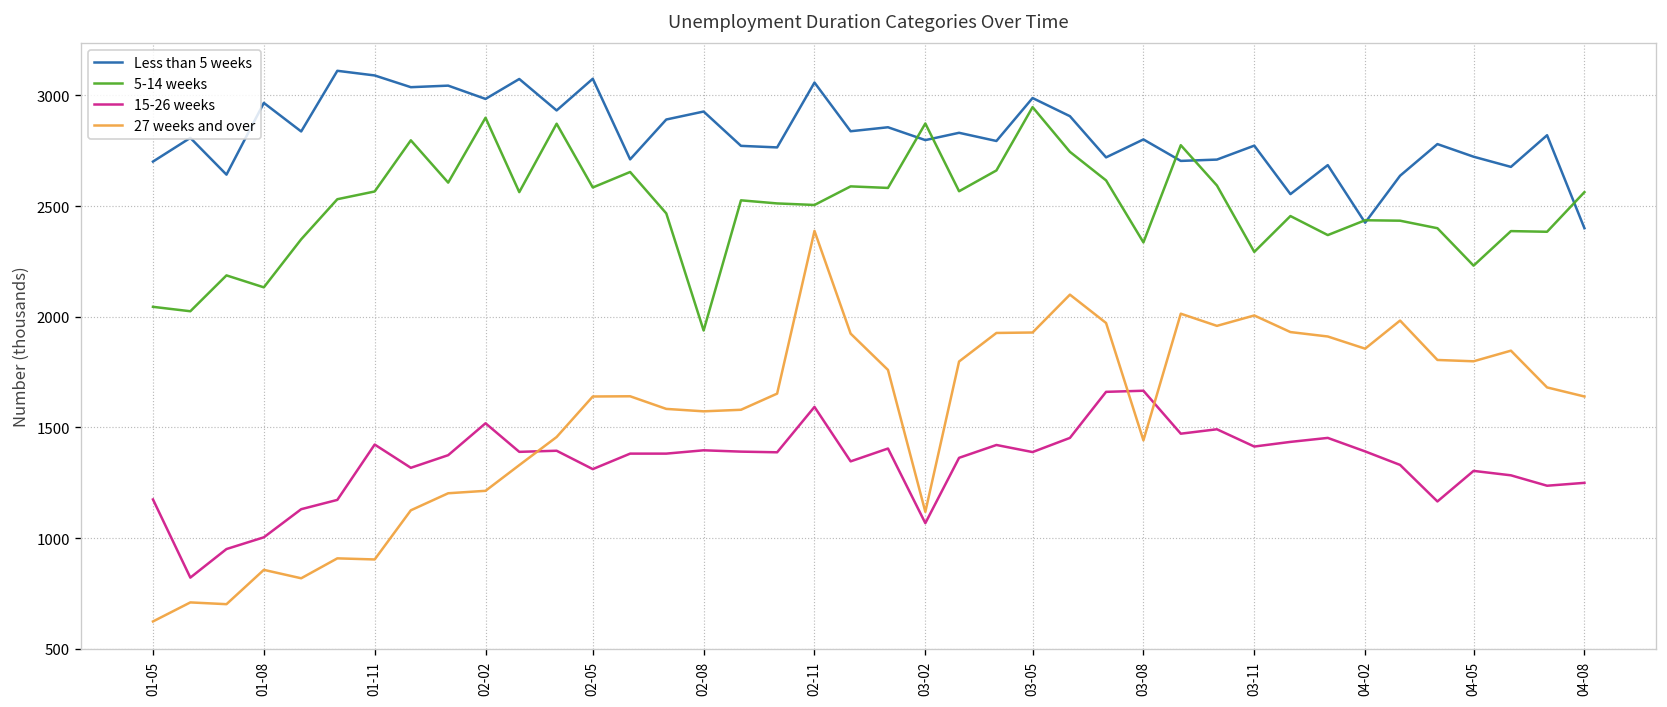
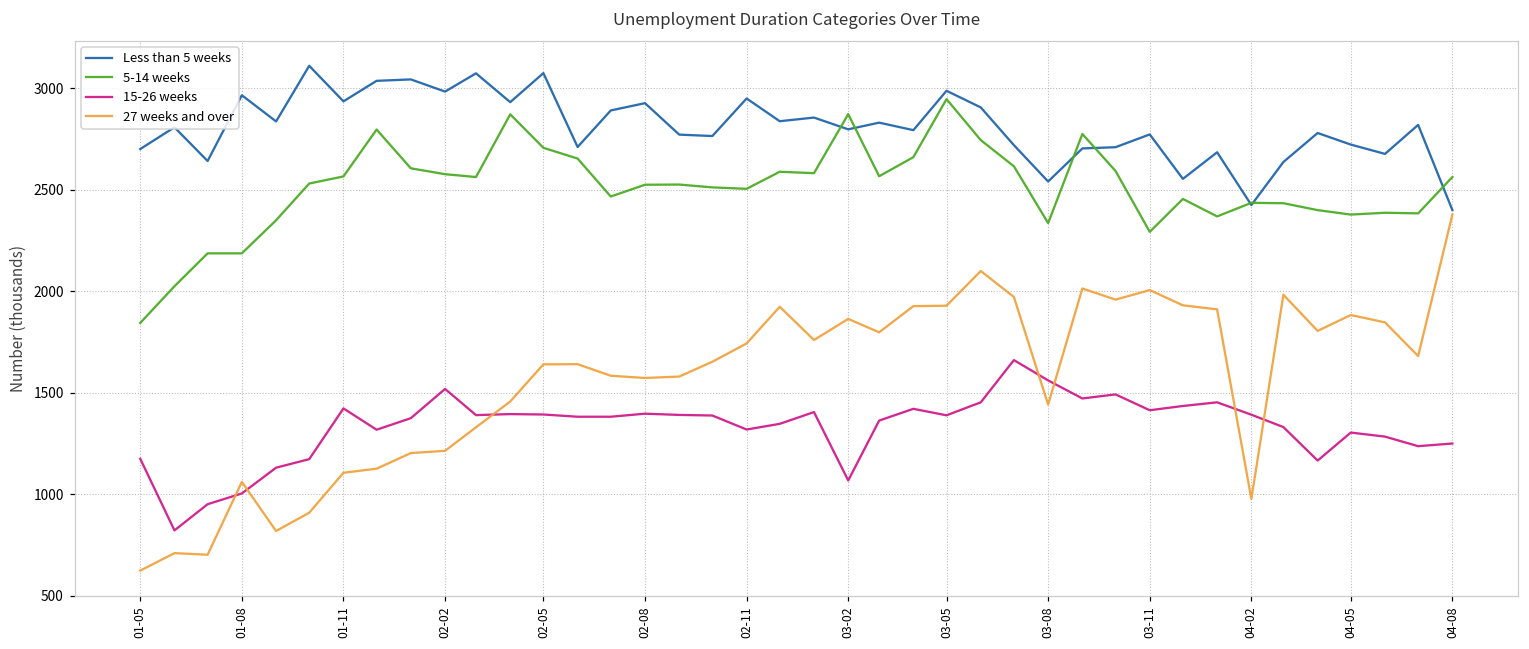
  {
    "Less than 5 weeks": {
      "01-05": 2700,
      "01-08": 2970,
-     "01-11": 3090,
+     "01-11": 2940,
      "02-02": 2980,
      "02-05": 3080,
      "02-08": 2930,
-     "02-11": 3060,
+     "02-11": 2950,
      "03-02": 2800,
      "03-05": 2990,
-     "03-08": 2800,
+     "03-08": 2540,
      "03-11": 2770,
      "04-05": 2720,
      "04-08": 2400
    },
    "5-14 weeks": {
-     "01-05": 2050,
-     "01-08": 2130,
+     "01-05": 1840,
+     "01-08": 2190,
      "01-11": 2570,
-     "02-02": 2900,
-     "02-05": 2580,
-     "02-08": 1940,
+     "02-02": 2580,
+     "02-05": 2710,
+     "02-08": 2530,
      "02-11": 2510,
      "03-02": 2870,
      "03-05": 2950,
      "03-08": 2340,
      "03-11": 2290,
-     "04-05": 2230,
+     "04-05": 2380,
      "04-08": 2560
    },
    "15-26 weeks": {
      "01-05": 1180,
      "01-08": 1000,
      "01-11": 1420,
      "02-02": 1520,
-     "02-05": 1310,
+     "02-05": 1390,
      "02-08": 1400,
-     "02-11": 1590,
+     "02-11": 1320,
      "03-02": 1070,
      "03-05": 1390,
-     "03-08": 1670,
+     "03-08": 1560,
      "03-11": 1410,
      "04-02": 1390,
      "04-05": 1300,
      "04-08": 1250
    },
    "27 weeks and over": {
      "01-05": 620,
-     "01-08": 860,
-     "01-11": 900,
+     "01-08": 1060,
+     "01-11": 1110,
      "02-02": 1210,
      "02-05": 1640,
      "02-08": 1570,
-     "02-11": 2390,
-     "03-02": 1120,
+     "02-11": 1740,
+     "03-02": 1860,
      "03-05": 1930,
      "03-08": 1440,
      "03-11": 2010,
-     "04-02": 1860,
-     "04-05": 1800,
-     "04-08": 1640
+     "04-02": 980,
+     "04-05": 1880,
+     "04-08": 2380
    }
  }
